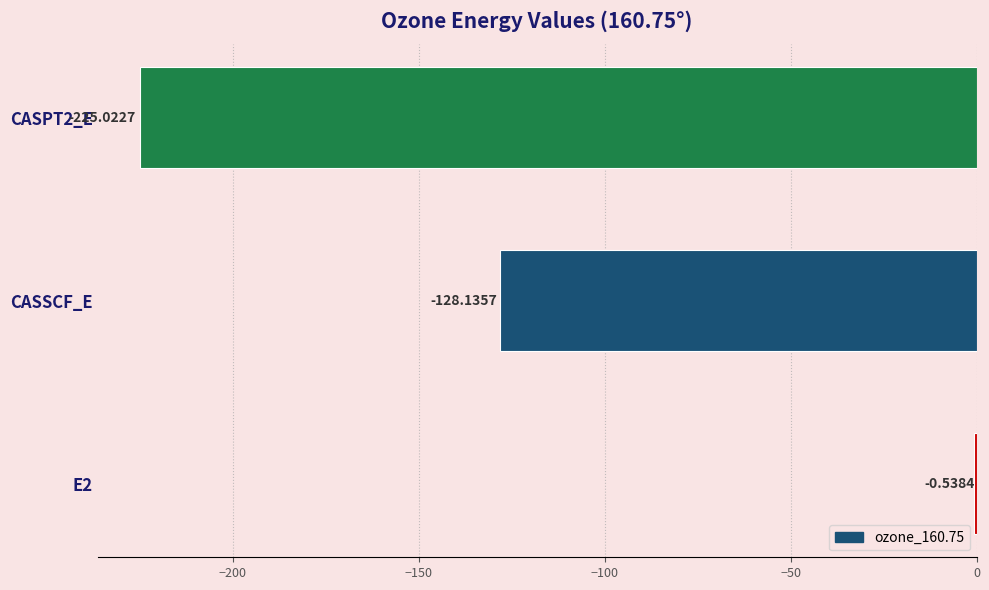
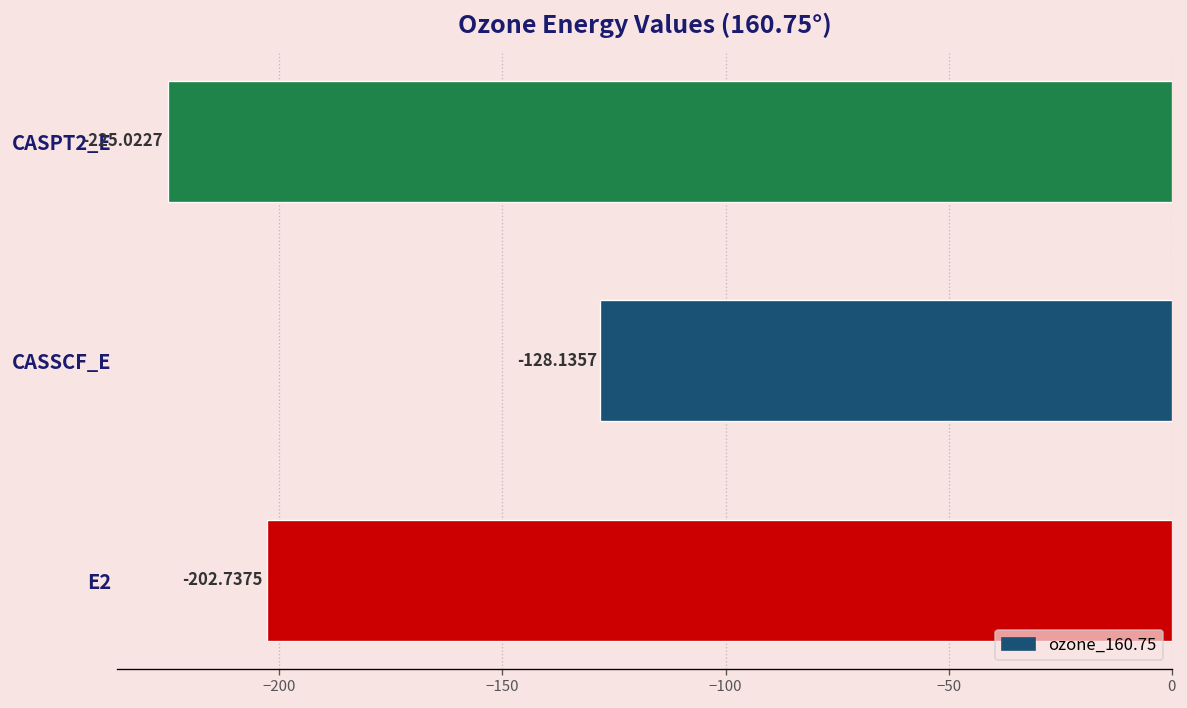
  {
    "CASPT2_E": -225.0227,
    "CASSCF_E": -128.1357,
-   "E2": -0.5384
+   "E2": -202.7375
  }
